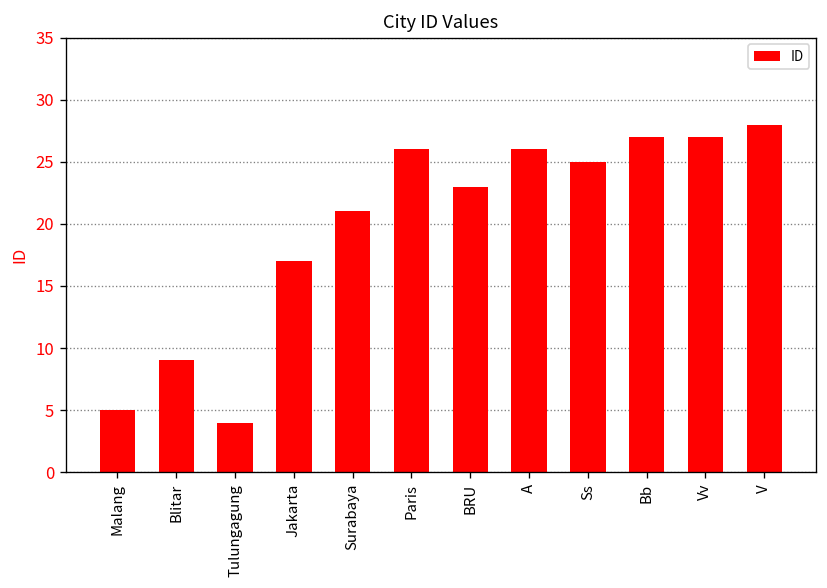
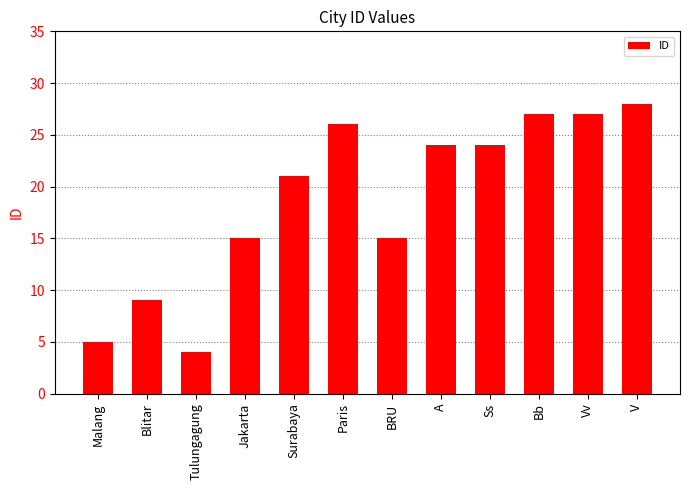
  {
    "Malang": 5,
    "Blitar": 9,
    "Tulungagung": 4,
-   "Jakarta": 17,
+   "Jakarta": 15,
    "Surabaya": 21,
    "Paris": 26,
-   "BRU": 23,
-   "A": 26,
-   "Ss": 25,
+   "BRU": 15,
+   "A": 24,
+   "Ss": 24,
    "Bb": 27,
    "Vv": 27,
    "V": 28
  }
